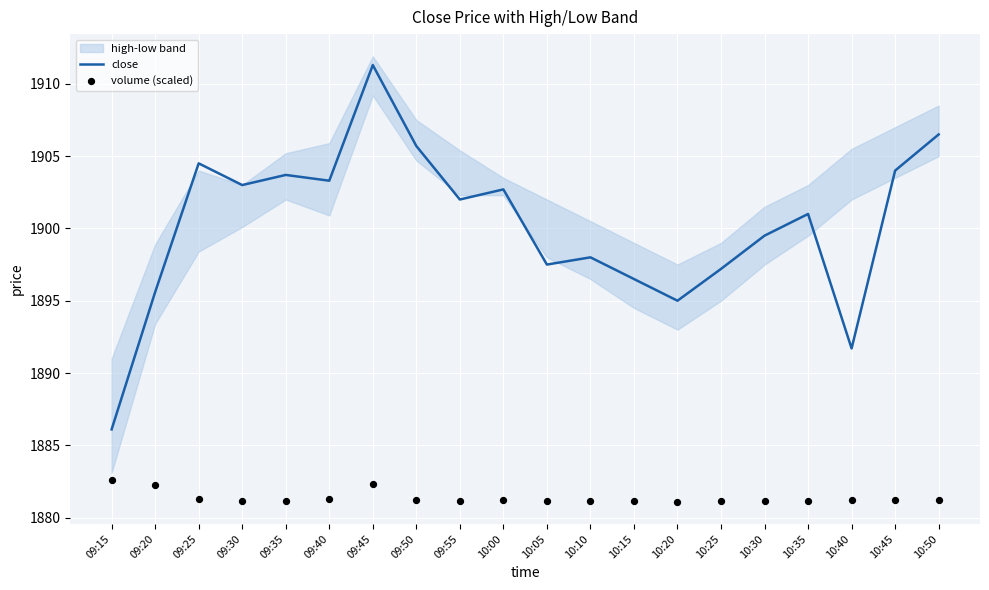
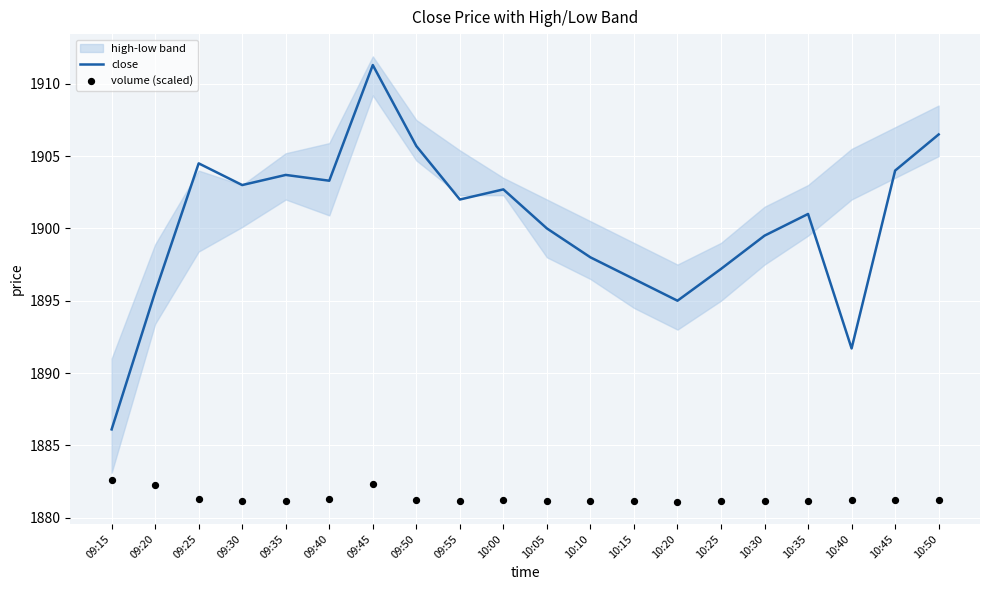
  {
    "close": {
      "09:15": 1886.1,
      "09:20": 1895.6,
      "09:25": 1904.5,
      "09:35": 1903.7,
      "09:40": 1903.3,
      "09:45": 1911.3,
      "09:50": 1905.7,
      "09:55": 1902.0,
      "10:00": 1902.7,
-     "10:05": 1897.5,
+     "10:05": 1900.0,
      "10:10": 1898.0,
      "10:15": 1896.5,
      "10:20": 1895.0,
      "10:25": 1897.2,
      "10:30": 1899.5,
      "10:35": 1901.0,
      "10:40": 1891.7,
      "10:45": 1904.0,
      "10:50": 1906.5
    }
  }
